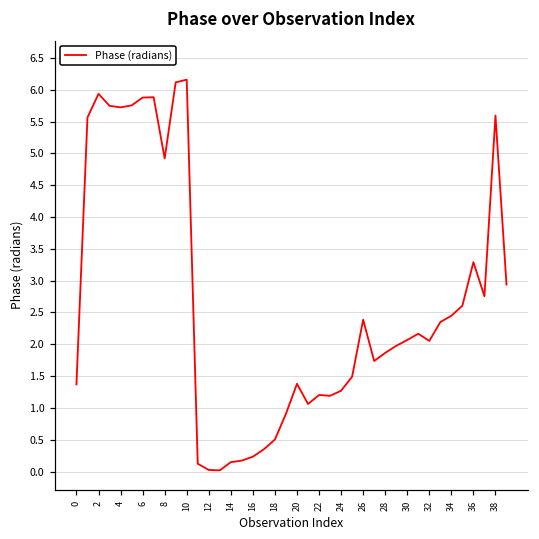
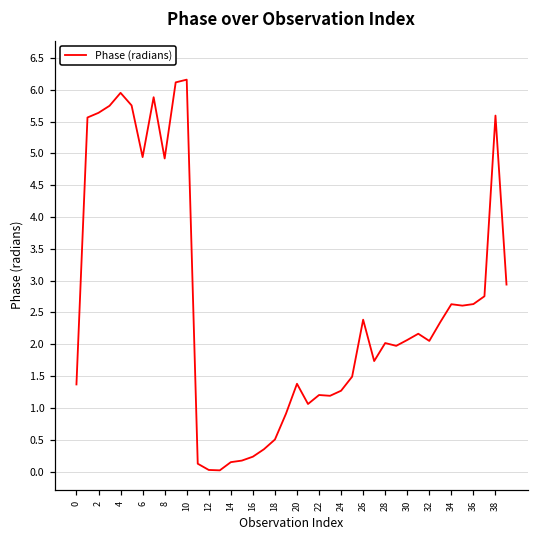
  {
    "0": 1.4,
-   "2": 5.9,
-   "4": 5.7,
-   "6": 5.9,
+   "2": 5.6,
+   "4": 6.0,
+   "6": 4.9,
    "8": 4.9,
    "10": 6.2,
    "12": 0.0,
    "14": 0.1,
    "16": 0.2,
    "18": 0.5,
    "20": 1.4,
    "22": 1.2,
    "24": 1.3,
    "26": 2.4,
-   "28": 1.9,
+   "28": 2.0,
    "30": 2.1,
    "32": 2.1,
-   "34": 2.4,
-   "36": 3.3,
+   "34": 2.6,
+   "36": 2.6,
    "38": 5.6
  }
